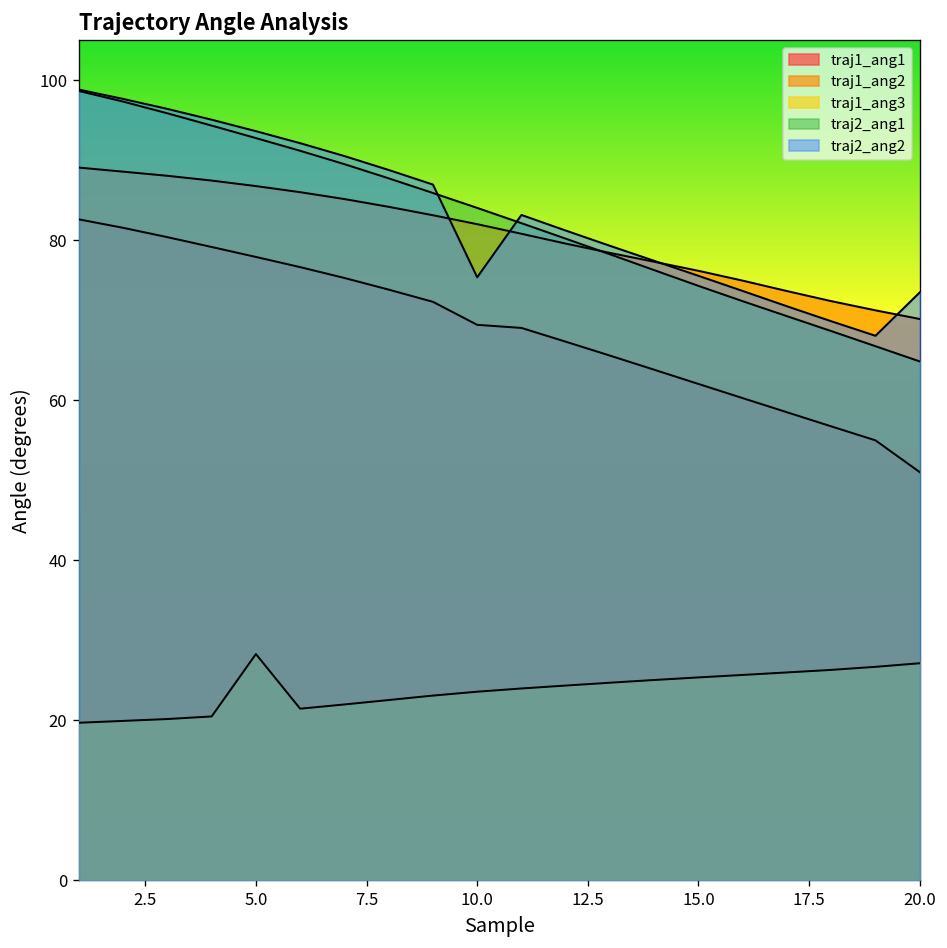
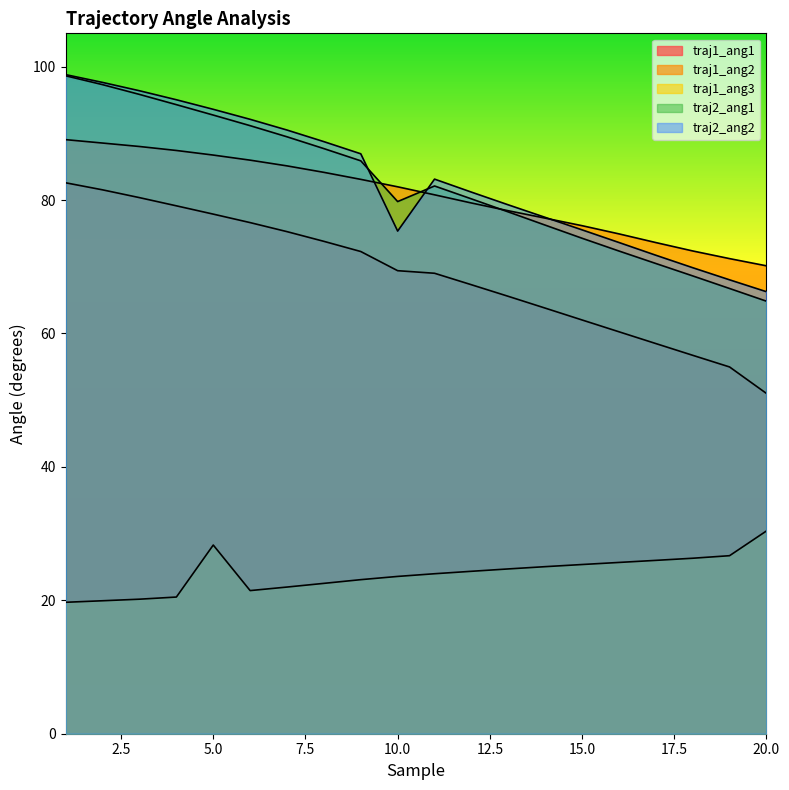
  {
    "traj1_ang1": {
      "5.0": 78,
      "10.0": 69,
      "15.0": 62,
      "20.0": 51
    },
    "traj1_ang2": {
      "5.0": 87,
      "10.0": 82,
      "15.0": 76,
      "20.0": 70
    },
    "traj1_ang3": {
      "5.0": 28,
      "10.0": 24,
      "15.0": 25,
-     "20.0": 27
+     "20.0": 30
    },
    "traj2_ang1": {
      "5.0": 93,
-     "10.0": 84,
+     "10.0": 80,
      "15.0": 74,
      "20.0": 65
    },
    "traj2_ang2": {
      "5.0": 94,
      "10.0": 75,
      "15.0": 76,
-     "20.0": 73
+     "20.0": 66
    }
  }
